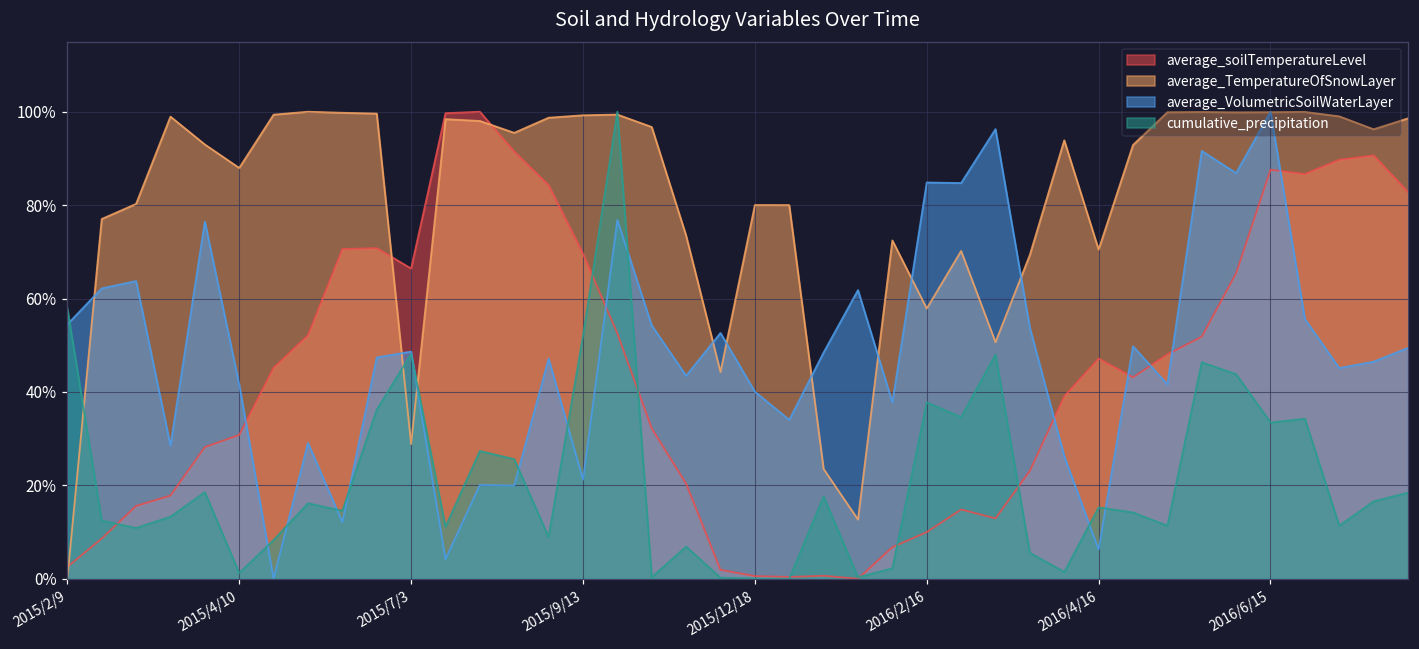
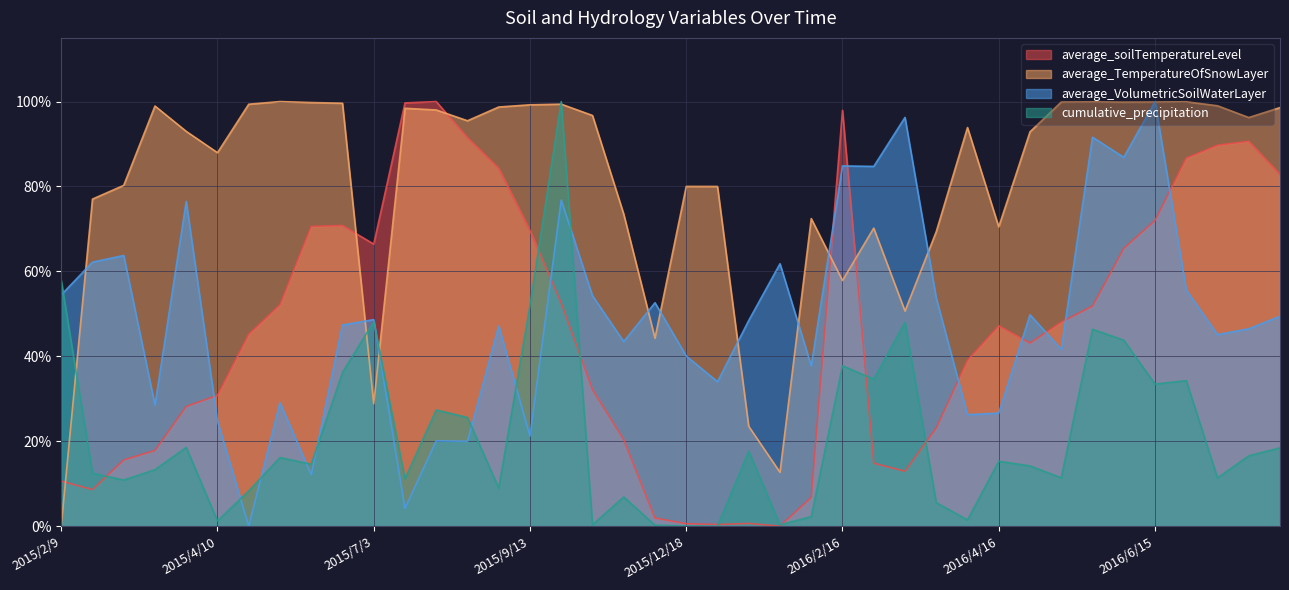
  {
    "average_soilTemperatureLevel": {
-     "2015/2/9": "3%",
+     "2015/2/9": "11%",
      "2015/4/10": "31%",
      "2015/7/3": "66%",
      "2015/9/13": "70%",
-     "2016/2/16": "10%",
+     "2016/2/16": "98%",
      "2016/4/16": "47%",
-     "2016/6/15": "88%"
+     "2016/6/15": "72%"
    },
    "average_TemperatureOfSnowLayer": {
      "2015/2/9": "0%",
      "2015/4/10": "88%",
      "2015/7/3": "29%",
      "2015/9/13": "99%",
      "2015/12/18": "80%",
      "2016/2/16": "58%",
      "2016/4/16": "70%"
    },
    "average_VolumetricSoilWaterLayer": {
      "2015/2/9": "54%",
-     "2015/4/10": "42%",
+     "2015/4/10": "25%",
      "2015/9/13": "21%",
      "2015/12/18": "40%",
      "2016/2/16": "85%",
-     "2016/4/16": "6%"
+     "2016/4/16": "27%"
    },
    "cumulative_precipitation": {
      "2015/2/9": "58%",
      "2015/4/10": "1%",
      "2015/9/13": "52%",
      "2016/2/16": "38%",
      "2016/4/16": "15%",
      "2016/6/15": "33%"
    }
  }
